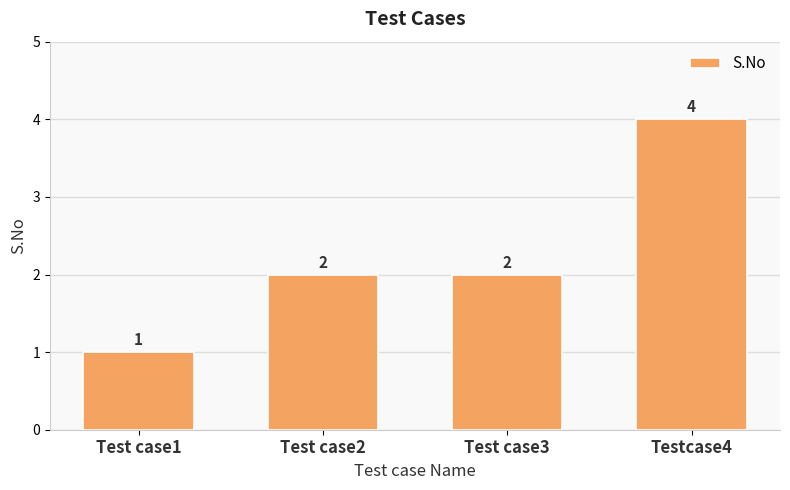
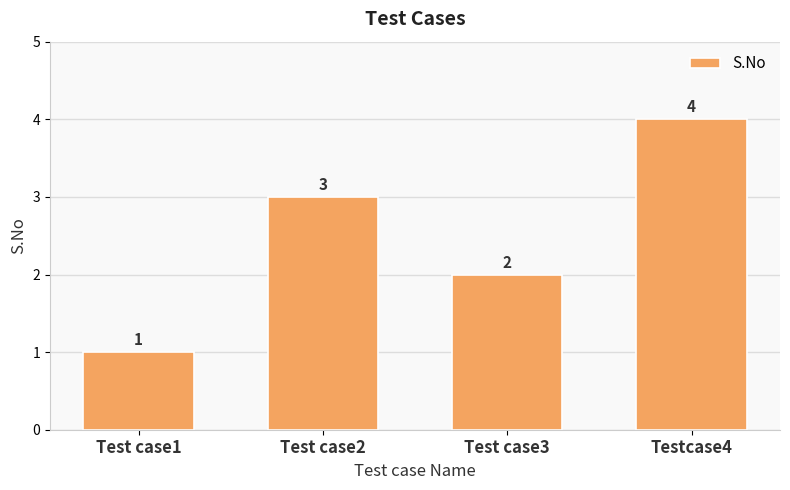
  {
    "Test case1": 1,
-   "Test case2": 2,
+   "Test case2": 3,
    "Test case3": 2,
    "Testcase4": 4
  }
